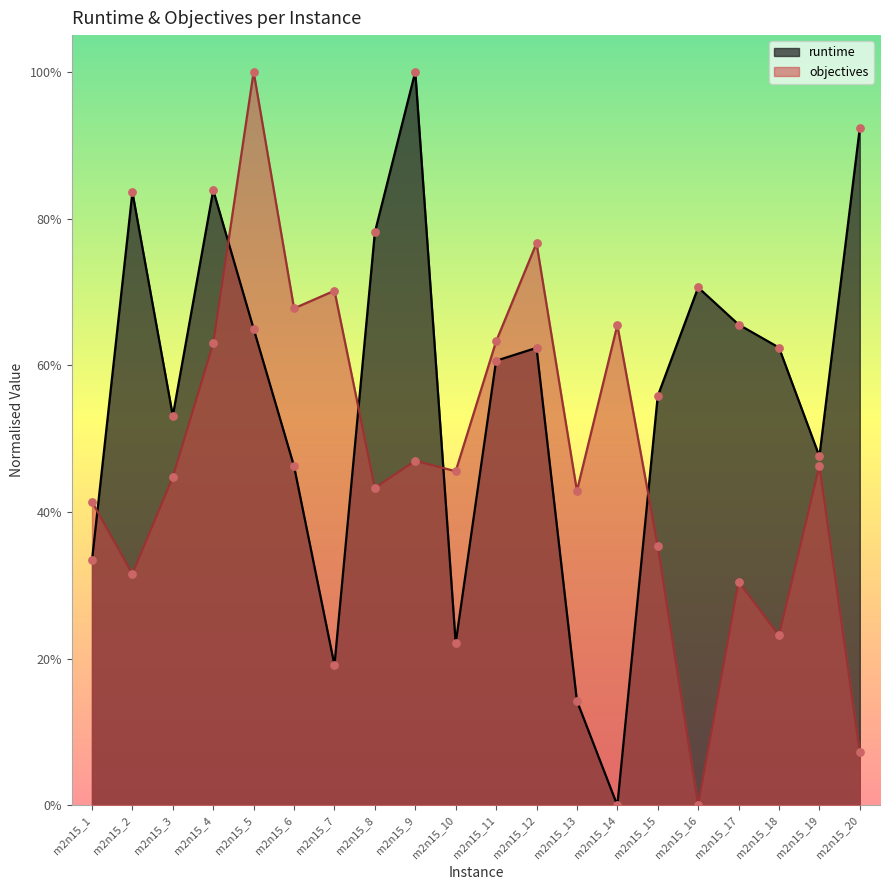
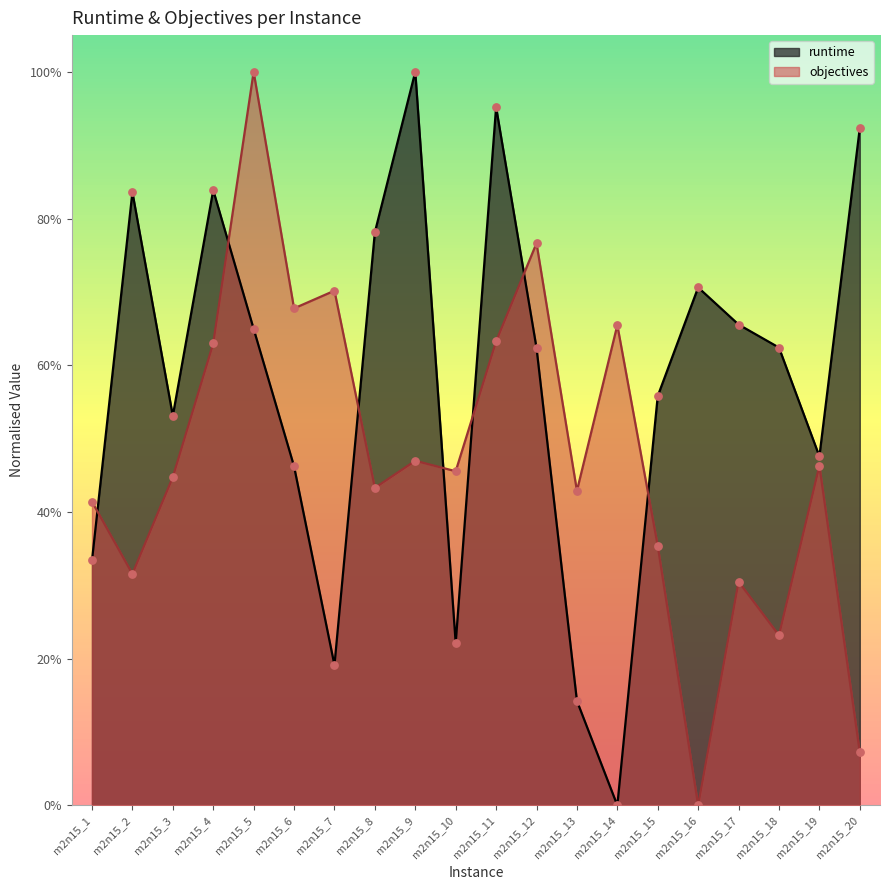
  {
    "runtime": {
      "m2n15_1": "33%",
      "m2n15_2": "84%",
      "m2n15_3": "53%",
      "m2n15_4": "84%",
      "m2n15_5": "65%",
      "m2n15_6": "46%",
      "m2n15_7": "19%",
      "m2n15_8": "78%",
      "m2n15_9": "100%",
      "m2n15_10": "22%",
-     "m2n15_11": "61%",
+     "m2n15_11": "95%",
      "m2n15_12": "62%",
      "m2n15_13": "14%",
      "m2n15_14": "0%",
      "m2n15_15": "56%",
      "m2n15_16": "71%",
      "m2n15_17": "66%",
      "m2n15_18": "62%",
      "m2n15_19": "48%",
      "m2n15_20": "92%"
    },
    "objectives": {
      "m2n15_1": "41%",
      "m2n15_2": "32%",
      "m2n15_3": "45%",
      "m2n15_4": "63%",
      "m2n15_5": "100%",
      "m2n15_6": "68%",
      "m2n15_7": "70%",
      "m2n15_8": "43%",
      "m2n15_9": "47%",
      "m2n15_10": "46%",
      "m2n15_11": "63%",
      "m2n15_12": "77%",
      "m2n15_13": "43%",
      "m2n15_14": "65%",
      "m2n15_15": "35%",
      "m2n15_16": "0%",
      "m2n15_17": "31%",
      "m2n15_18": "23%",
      "m2n15_19": "46%",
      "m2n15_20": "7%"
    }
  }
